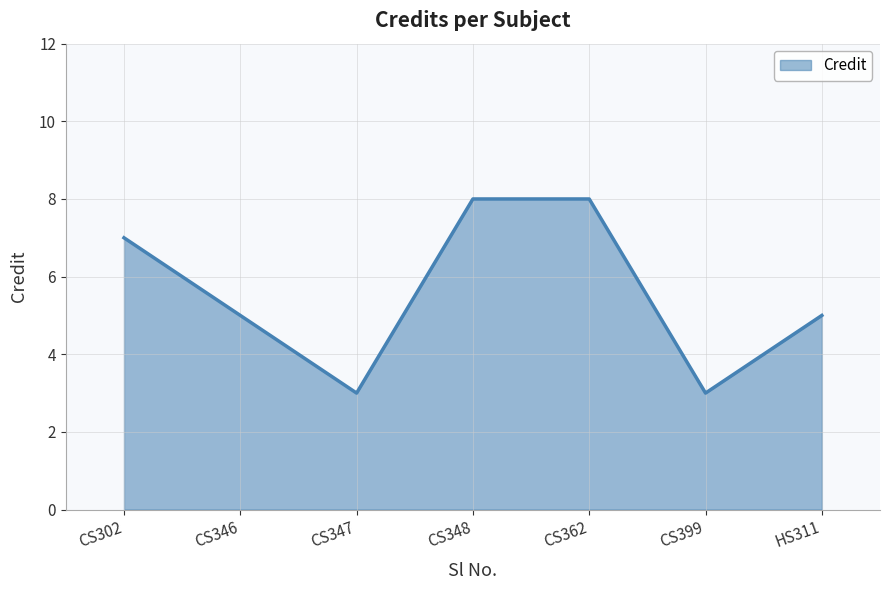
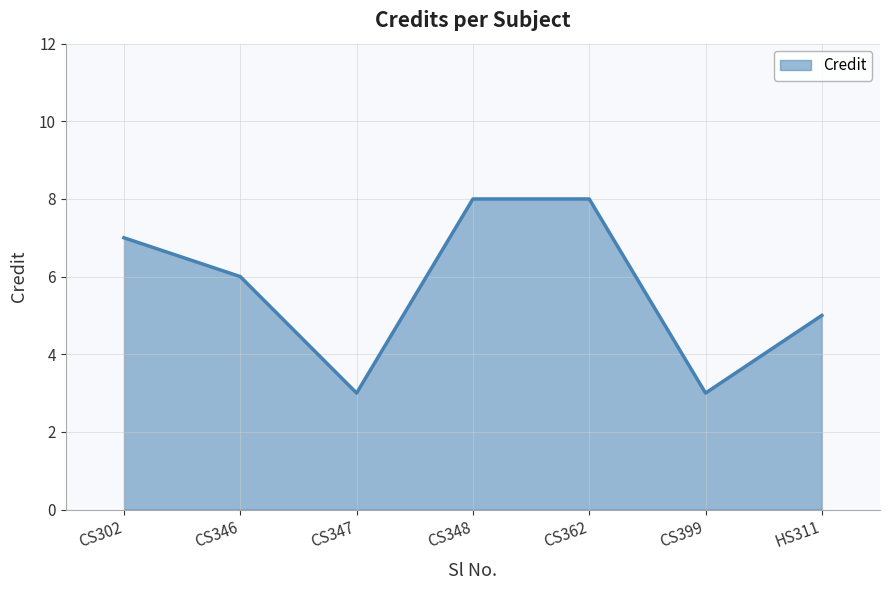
  {
    "CS302": 7,
-   "CS346": 5,
+   "CS346": 6,
    "CS347": 3,
    "CS348": 8,
    "CS362": 8,
    "CS399": 3,
    "HS311": 5
  }
